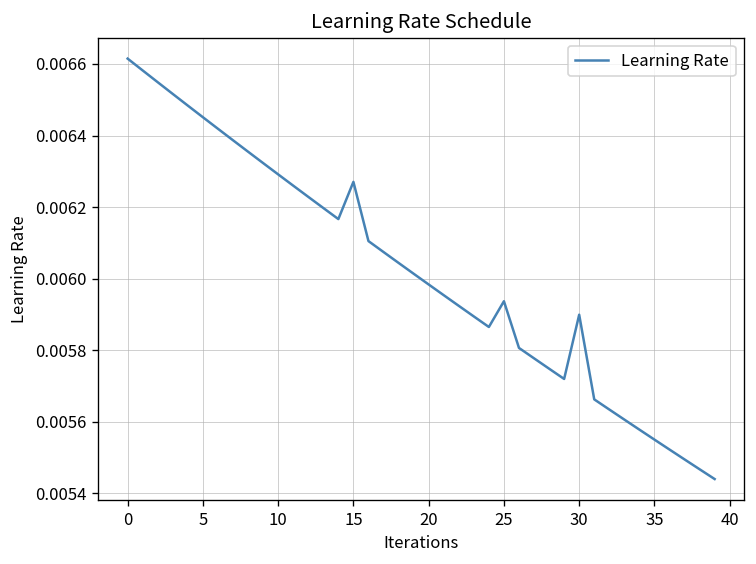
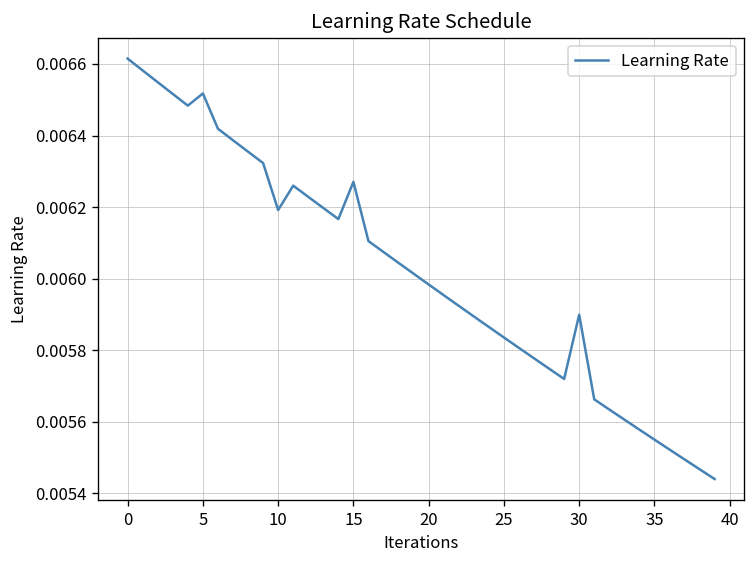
  {
    "0": 0.00661,
-   "5": 0.00645,
-   "10": 0.00629,
+   "5": 0.00652,
+   "10": 0.00619,
    "15": 0.00627,
    "20": 0.00598,
-   "25": 0.00594,
+   "25": 0.00584,
    "30": 0.00590,
    "35": 0.00555
  }
